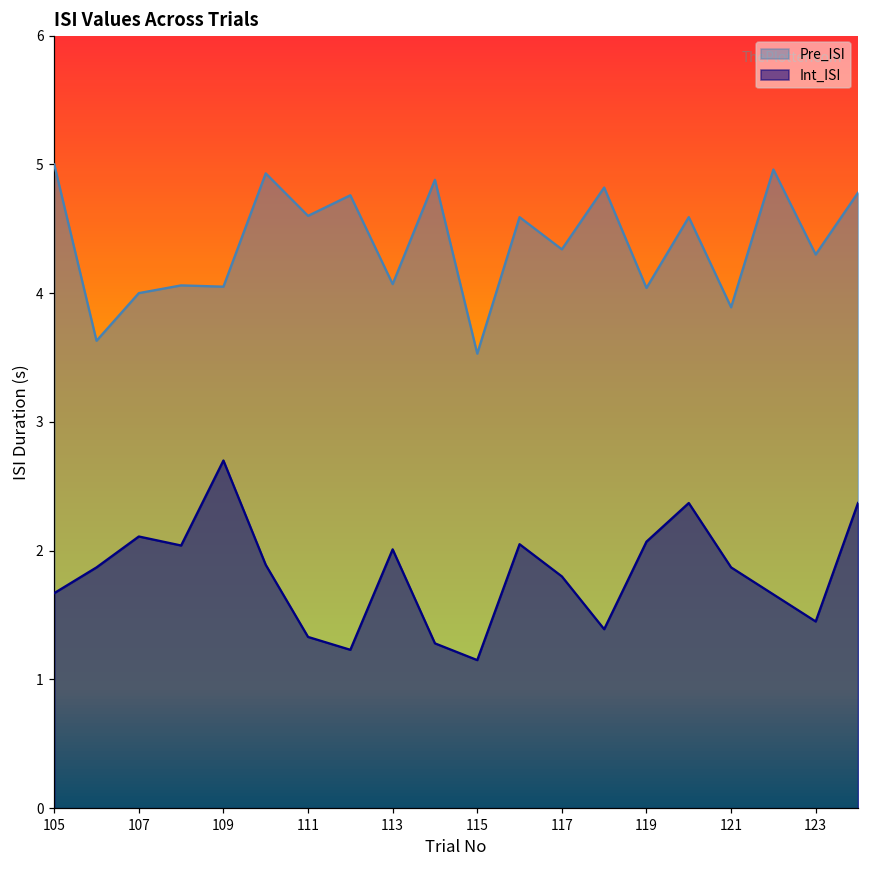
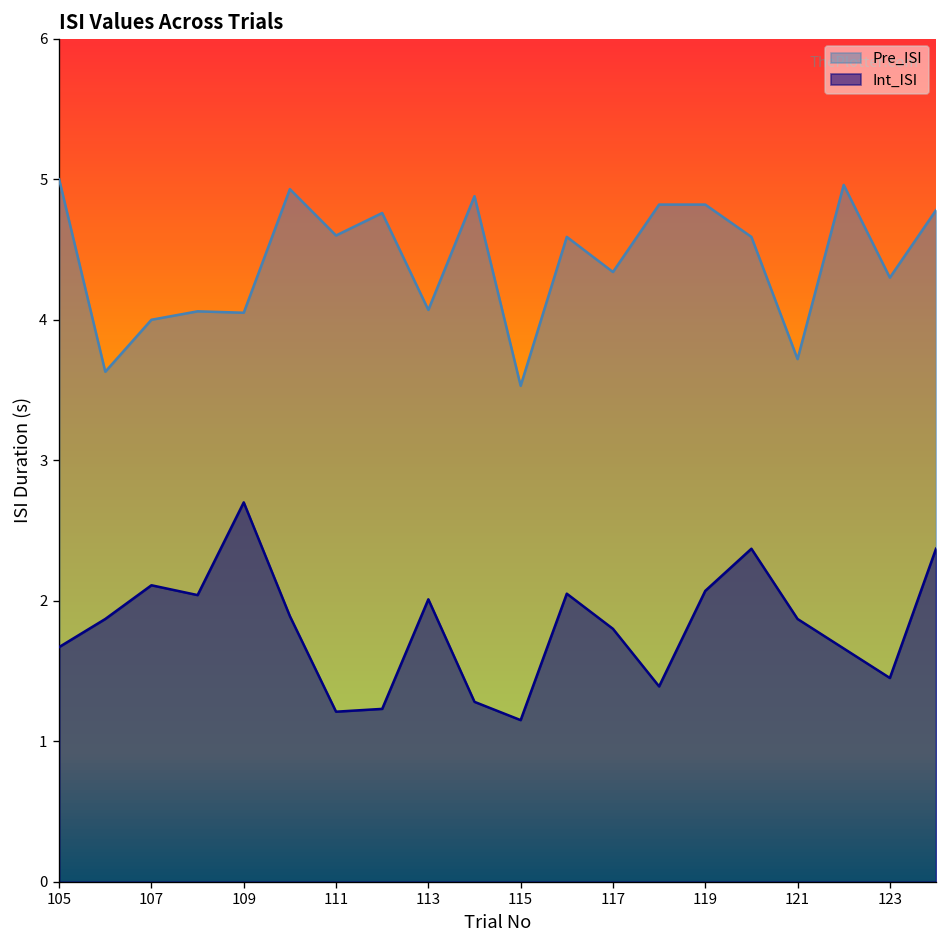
  {
    "Pre_ISI": {
      "105": 5.00,
      "107": 4.00,
      "109": 4.05,
      "111": 4.60,
      "113": 4.07,
      "115": 3.53,
      "117": 4.34,
-     "119": 4.04,
-     "121": 3.89,
+     "119": 4.82,
+     "121": 3.72,
      "123": 4.30
    },
    "Int_ISI": {
      "105": 1.67,
      "107": 2.11,
      "109": 2.70,
-     "111": 1.33,
+     "111": 1.21,
      "113": 2.01,
      "115": 1.15,
      "117": 1.80,
      "119": 2.07,
      "121": 1.87,
      "123": 1.45
    }
  }
